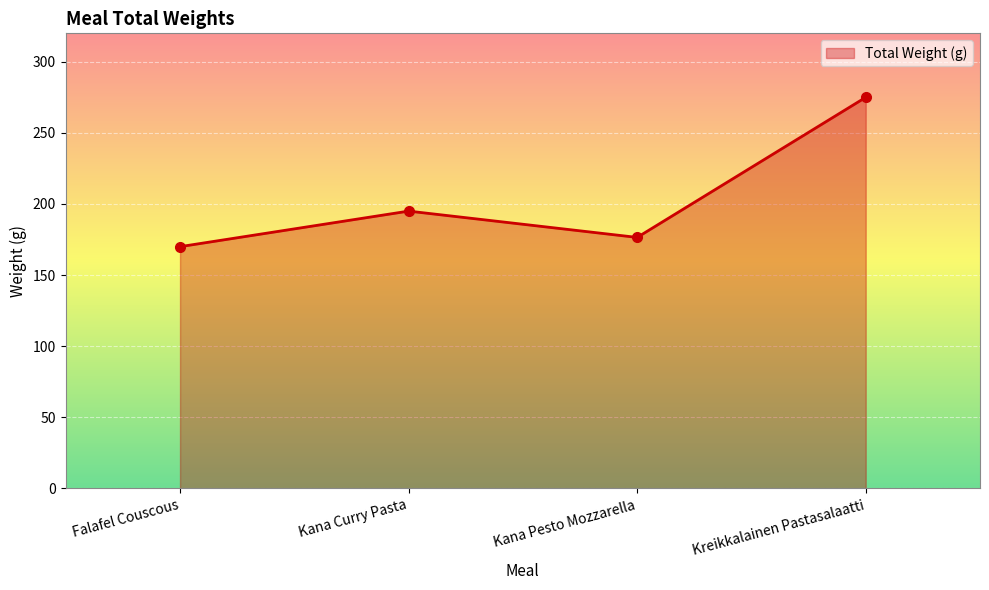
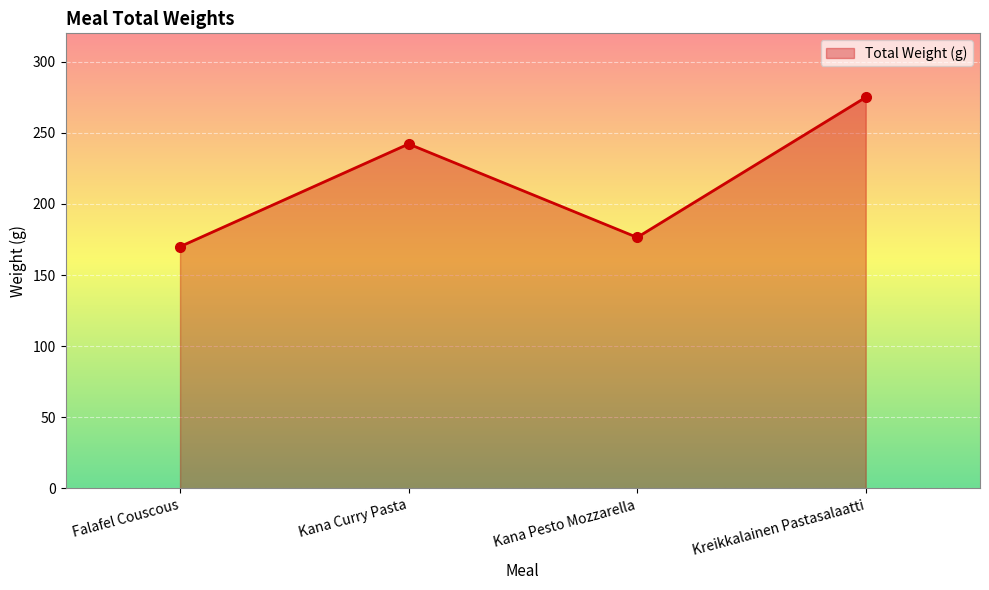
  {
    "Falafel Couscous": 170,
-   "Kana Curry Pasta": 195,
+   "Kana Curry Pasta": 242,
    "Kana Pesto Mozzarella": 177,
    "Kreikkalainen Pastasalaatti": 275
  }
